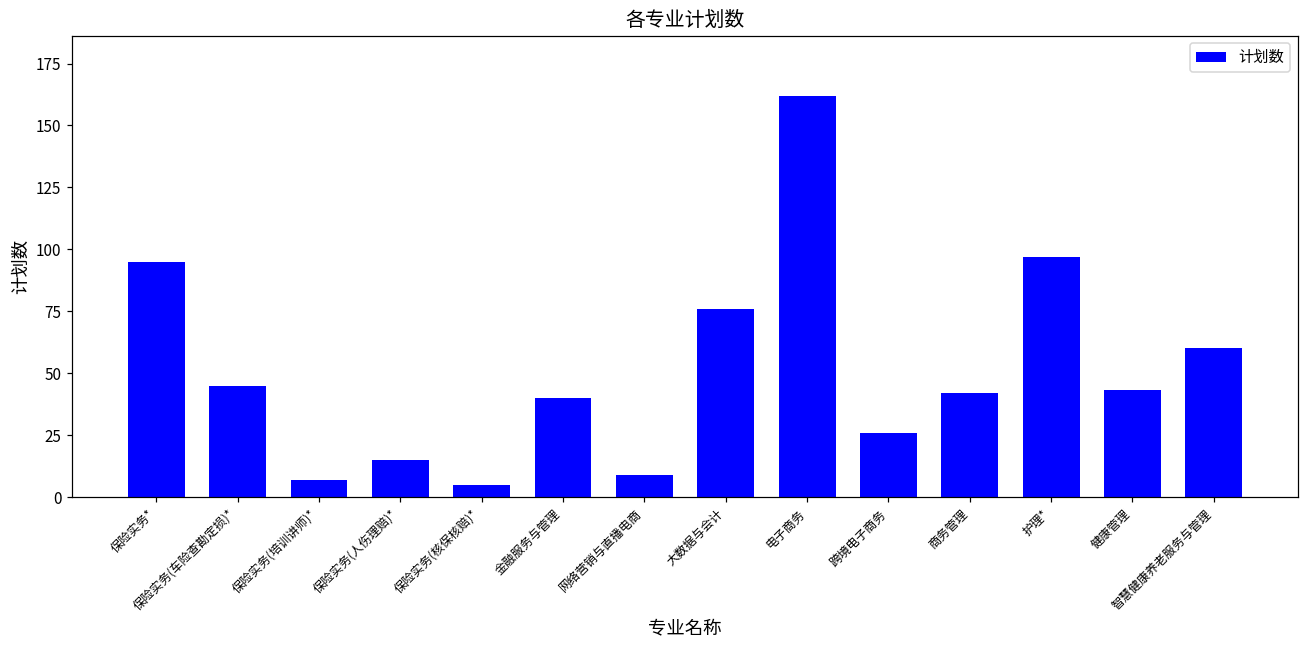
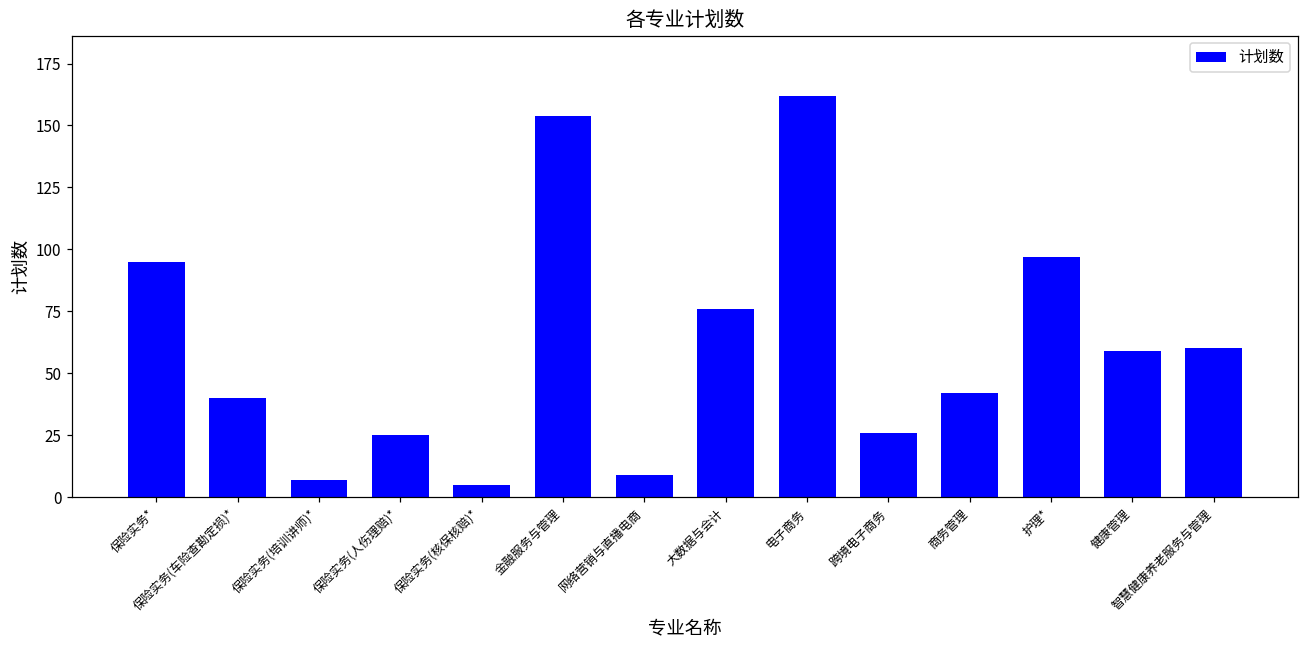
  {
    "保险实务*": 95,
-   "保险实务(车险查勘定损)*": 45,
+   "保险实务(车险查勘定损)*": 40,
    "保险实务(培训讲师)*": 7,
-   "保险实务(人伤理赔)*": 15,
+   "保险实务(人伤理赔)*": 25,
    "保险实务(核保核赔)*": 5,
-   "金融服务与管理": 40,
+   "金融服务与管理": 154,
    "网络营销与直播电商": 9,
    "大数据与会计": 76,
    "电子商务": 162,
    "跨境电子商务": 26,
    "商务管理": 42,
    "护理*": 97,
-   "健康管理": 43,
+   "健康管理": 59,
    "智慧健康养老服务与管理": 60
  }
